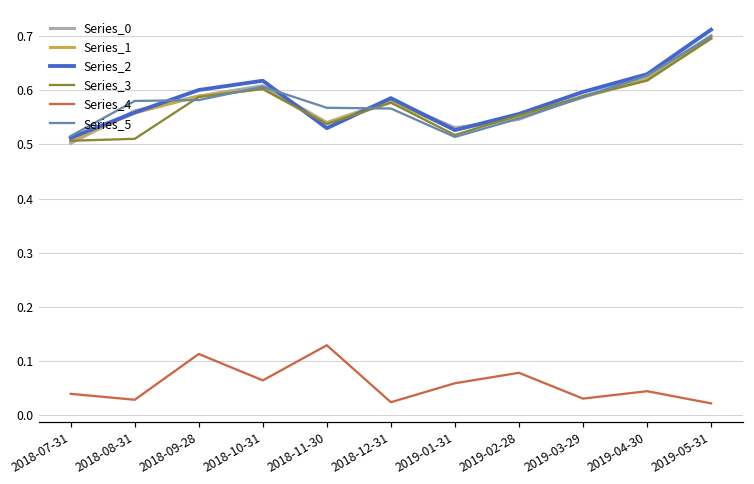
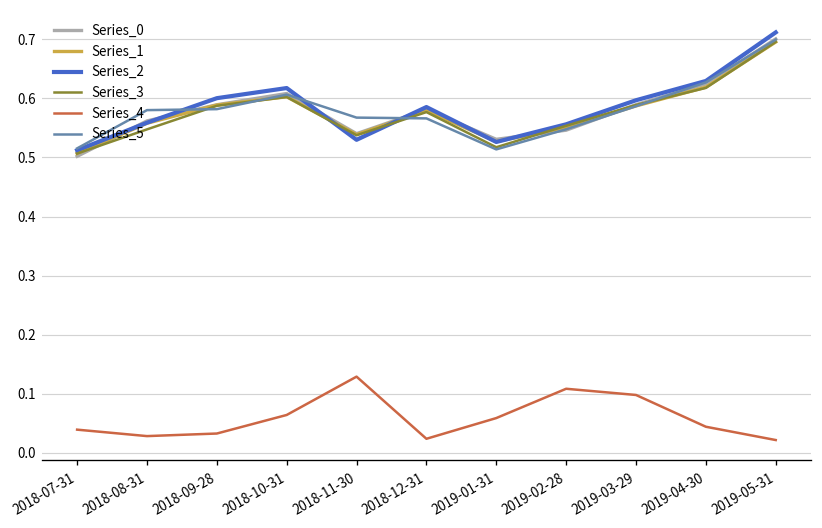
  {
    "Series_3": {
-     "2018-08-31": 0.51
+     "2018-08-31": 0.55
    },
    "Series_4": {
      "2018-07-31": 0.04,
      "2018-08-31": 0.03,
-     "2018-09-28": 0.11,
+     "2018-09-28": 0.03,
      "2018-10-31": 0.06,
      "2018-11-30": 0.13,
      "2018-12-31": 0.02,
      "2019-01-31": 0.06,
-     "2019-02-28": 0.08,
-     "2019-03-29": 0.03,
+     "2019-02-28": 0.11,
+     "2019-03-29": 0.10,
      "2019-04-30": 0.04,
      "2019-05-31": 0.02
    }
  }
